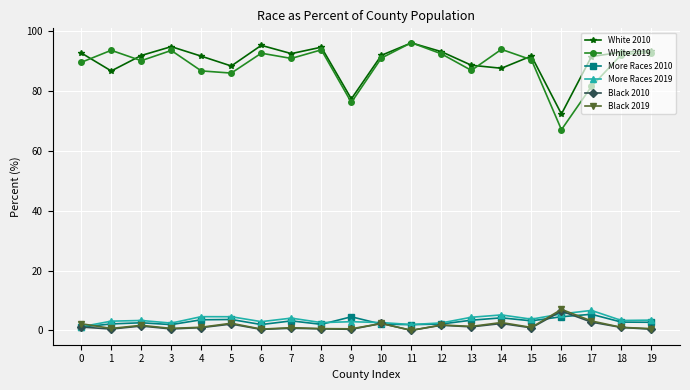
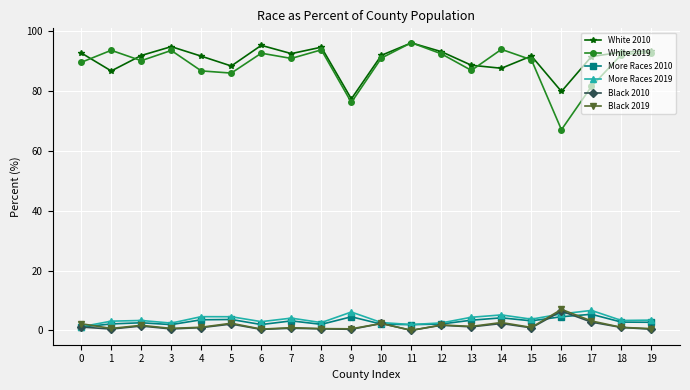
  {
    "White 2010": {
      "0": 93,
      "1": 87,
      "2": 92,
      "3": 95,
      "4": 92,
      "5": 88,
      "6": 95,
      "7": 93,
      "8": 95,
      "9": 77,
      "10": 92,
      "13": 89,
      "14": 88,
      "15": 92,
-     "16": 72
+     "16": 80
    },
    "White 2019": {
      "0": 90,
      "1": 94,
      "2": 90,
      "3": 94,
      "4": 87,
      "5": 86,
      "6": 93,
      "7": 91,
      "8": 94,
      "9": 76,
      "10": 91,
      "13": 87,
      "14": 94,
      "15": 90,
      "16": 67
    },
    "More Races 2010": {
      "1": 2,
      "4": 4,
      "5": 4,
      "6": 2,
      "7": 3,
      "9": 5,
      "13": 3,
      "14": 4,
      "16": 5,
      "17": 5
    },
    "More Races 2019": {
      "1": 3,
      "4": 5,
      "5": 5,
      "6": 3,
      "7": 4,
-     "9": 3,
+     "9": 6,
      "13": 4,
      "14": 5,
      "16": 5,
      "17": 7
    }
  }
